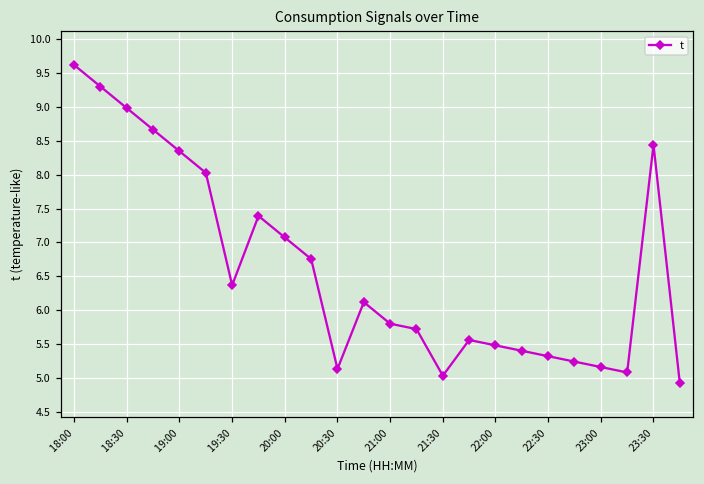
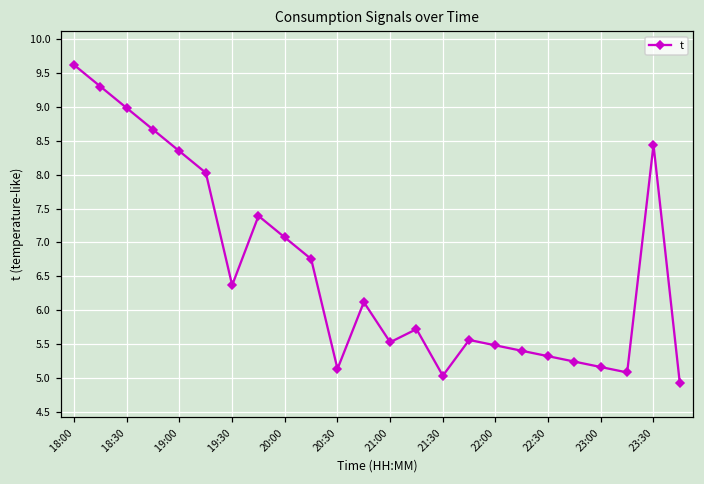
  {
    "18:00": 9.6,
    "18:30": 9.0,
    "19:00": 8.3,
    "19:30": 6.4,
    "20:00": 7.1,
    "20:30": 5.1,
-   "21:00": 5.8,
+   "21:00": 5.5,
    "21:30": 5.0,
    "22:00": 5.5,
    "22:30": 5.3,
    "23:00": 5.2,
    "23:30": 8.4
  }
